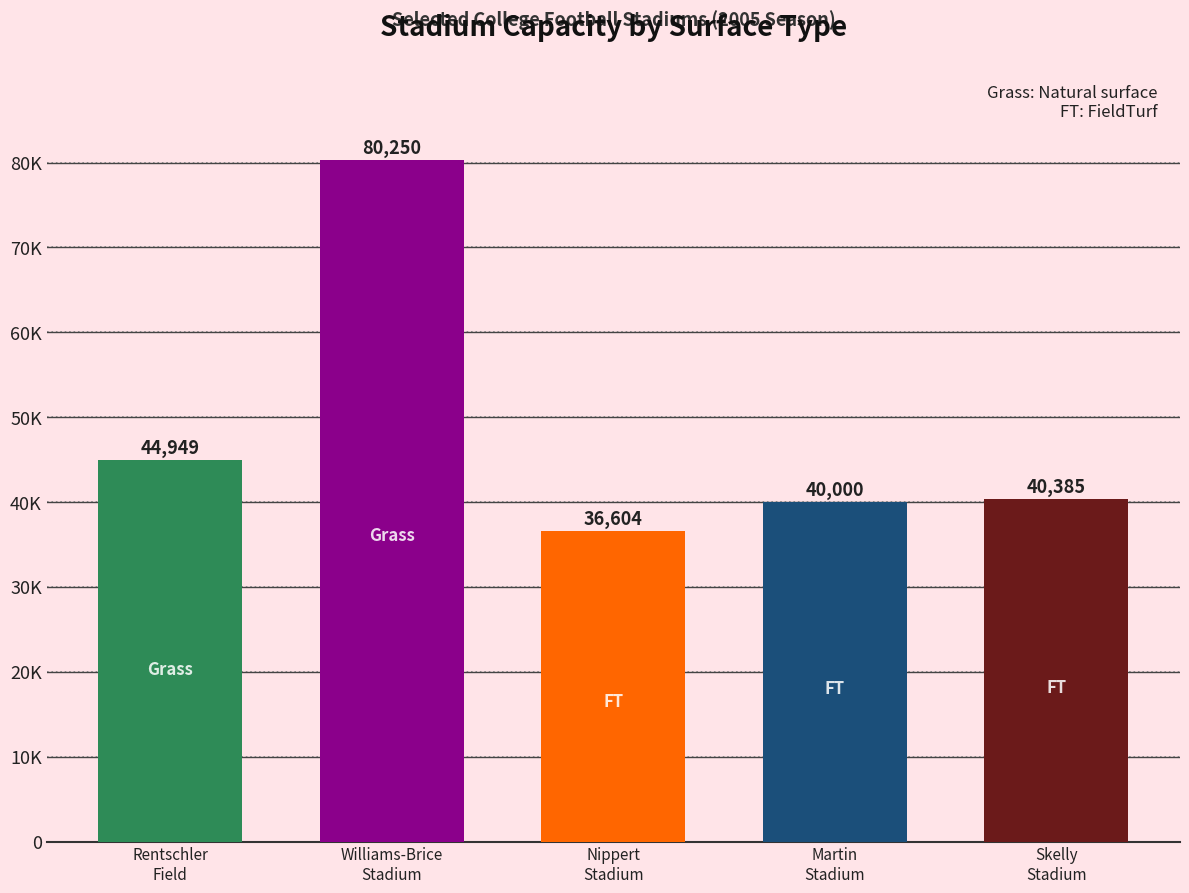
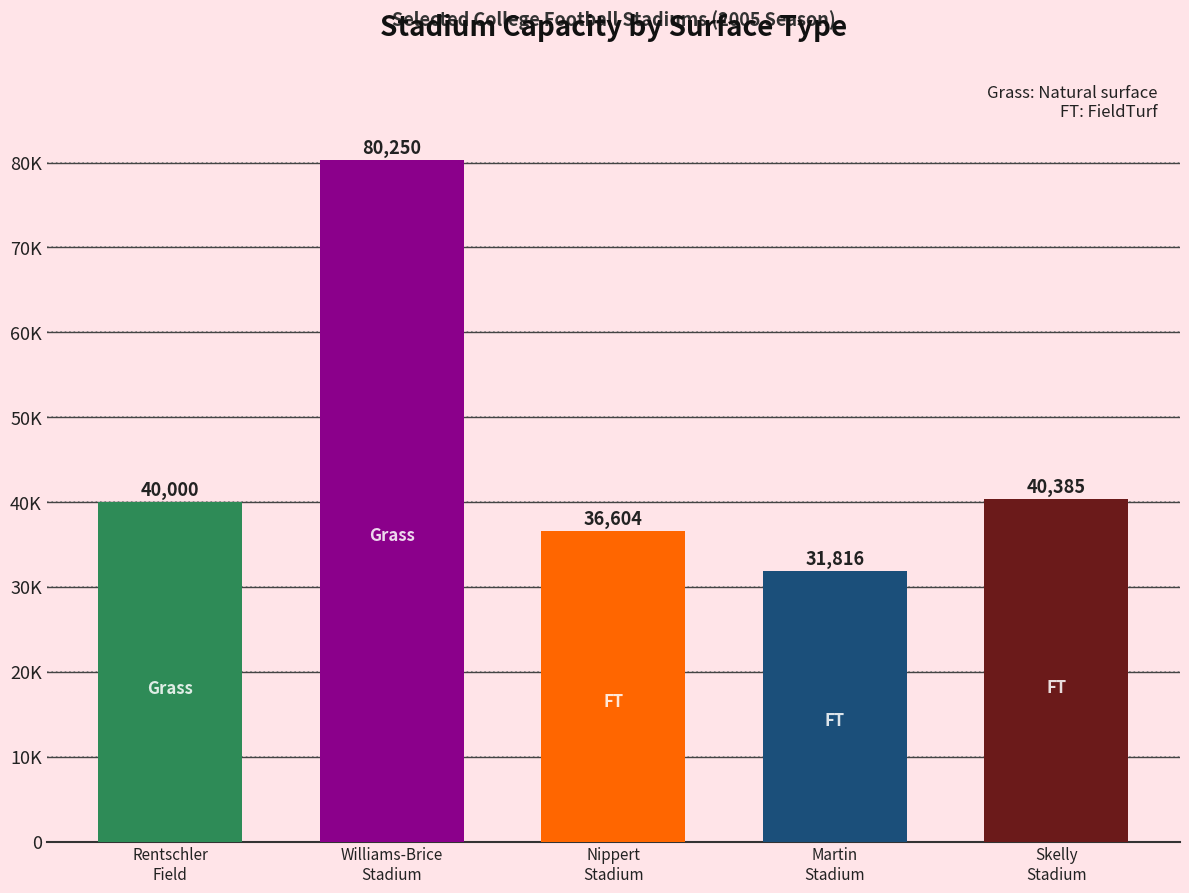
  {
-   "Rentschler Field": "44,949",
+   "Rentschler Field": "40,000",
    "Williams-Brice Stadium": "80,250",
    "Nippert Stadium": "36,604",
-   "Martin Stadium": "40,000",
+   "Martin Stadium": "31,816",
    "Skelly Stadium": "40,385"
  }
